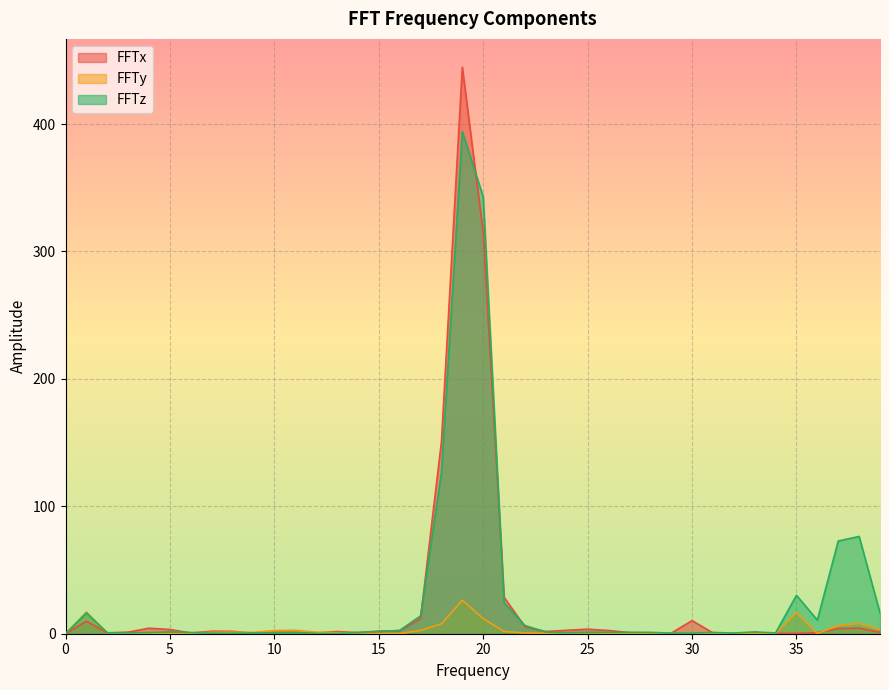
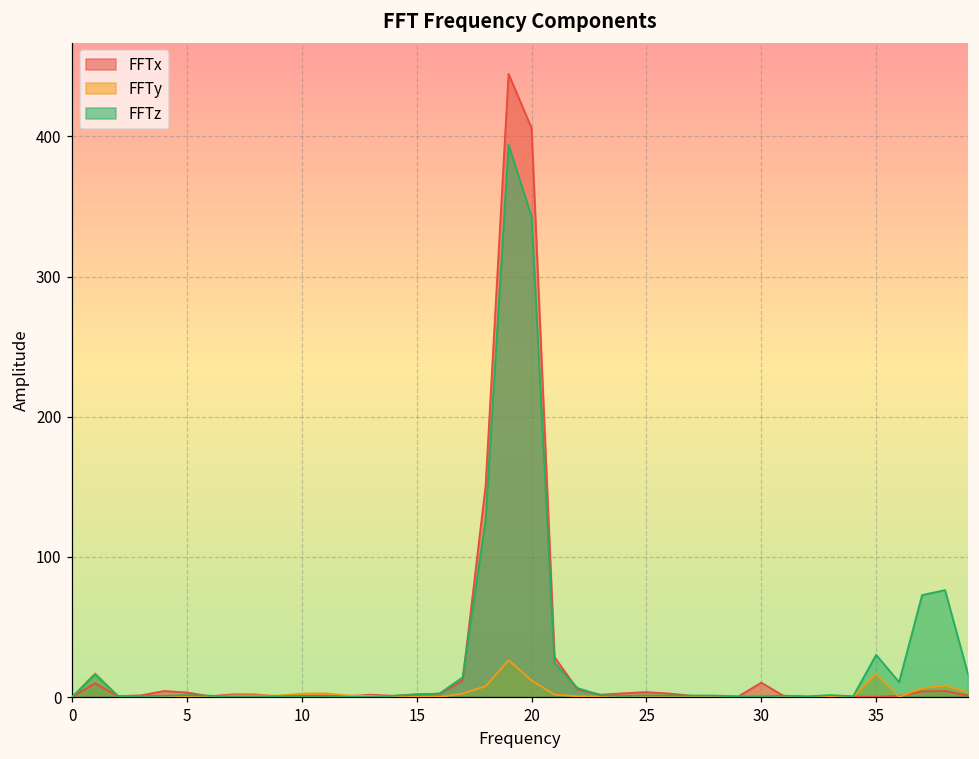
  {
    "FFTx": {
-     "20": 315,
+     "20": 406,
      "25": 4,
      "30": 10,
      "35": 0
    },
    "FFTy": {
      "20": 12,
      "35": 17
    },
    "FFTz": {
      "20": 343,
      "35": 30
    }
  }
